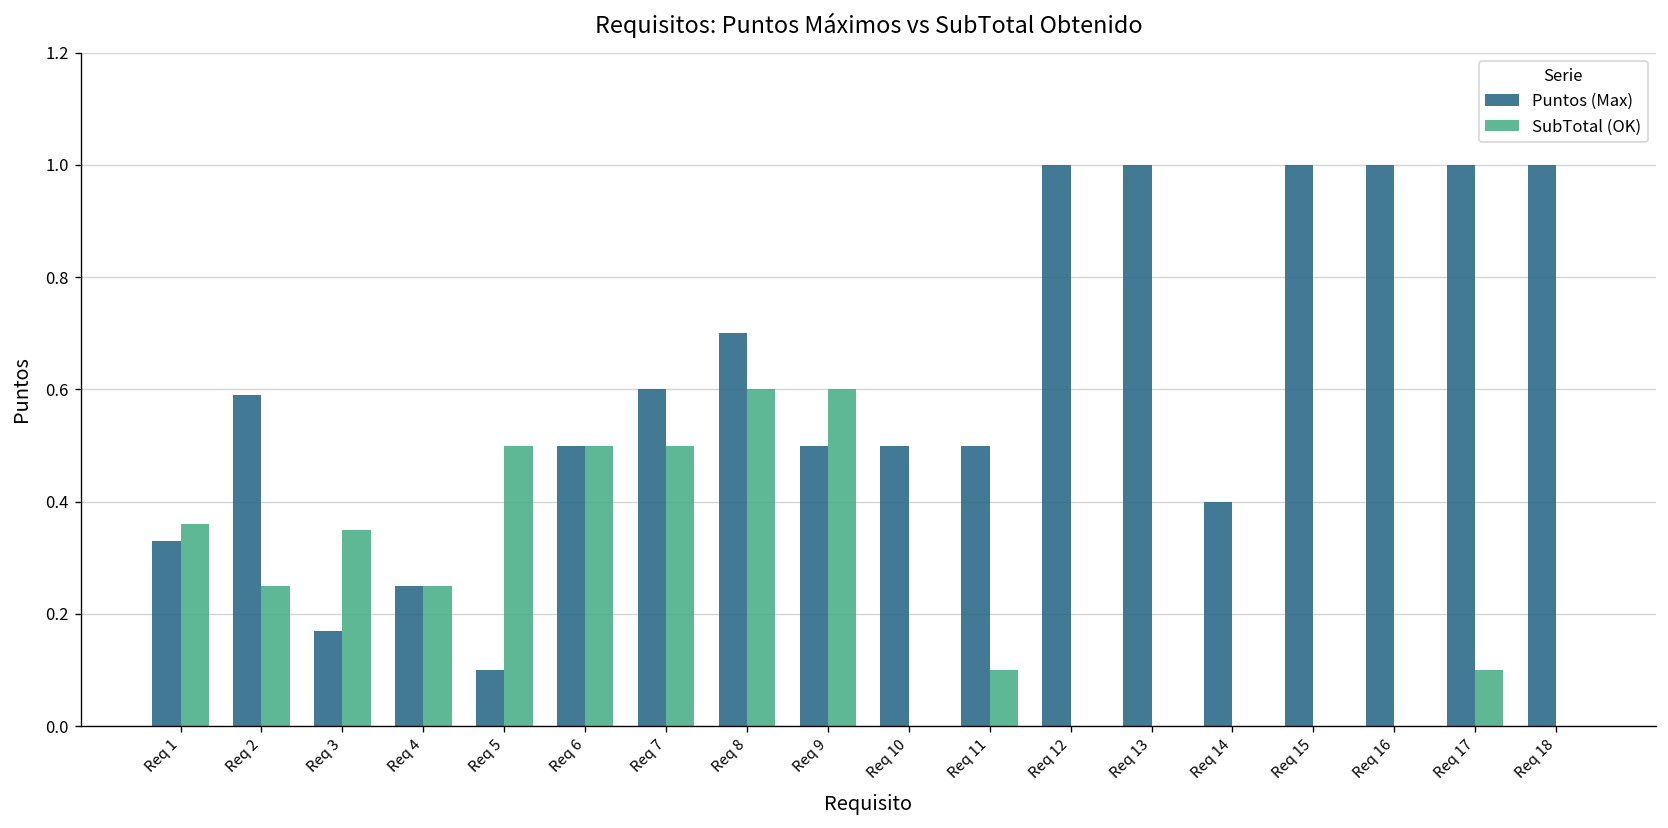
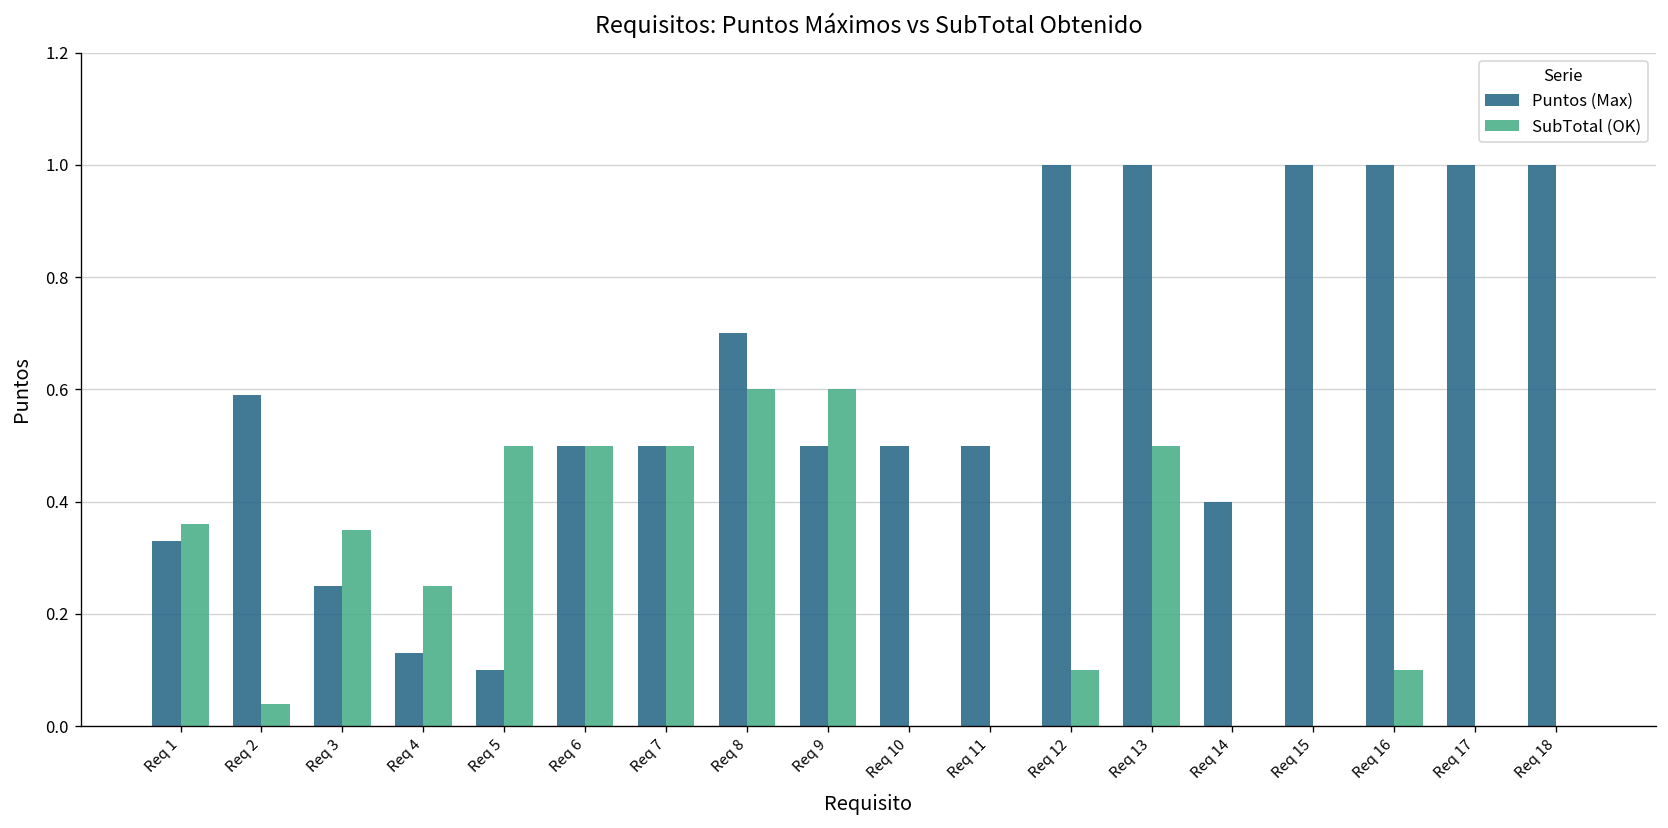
  {
    "Puntos (Max)": {
      "Req 1": 0.33,
      "Req 2": 0.59,
-     "Req 3": 0.17,
-     "Req 4": 0.25,
+     "Req 3": 0.25,
+     "Req 4": 0.13,
      "Req 5": 0.10,
      "Req 6": 0.50,
-     "Req 7": 0.6,
+     "Req 7": 0.5,
      "Req 8": 0.70,
      "Req 9": 0.50,
      "Req 10": 0.50,
      "Req 11": 0.50,
      "Req 12": 1.00,
      "Req 13": 1.00,
      "Req 14": 0.40,
      "Req 15": 1.00,
      "Req 16": 1.00,
      "Req 17": 1.00,
      "Req 18": 1.00
    },
    "SubTotal (OK)": {
      "Req 1": 0.36,
-     "Req 2": 0.25,
+     "Req 2": 0.04,
      "Req 3": 0.35,
      "Req 4": 0.25,
      "Req 5": 0.50,
      "Req 6": 0.50,
      "Req 7": 0.50,
      "Req 8": 0.60,
      "Req 9": 0.60,
      "Req 10": 0.00,
-     "Req 11": 0.1,
-     "Req 12": 0.0,
-     "Req 13": 0.0,
+     "Req 11": 0.0,
+     "Req 12": 0.1,
+     "Req 13": 0.5,
      "Req 14": 0.00,
      "Req 15": 0.00,
-     "Req 16": 0.0,
-     "Req 17": 0.1,
+     "Req 16": 0.1,
+     "Req 17": 0.0,
      "Req 18": 0.00
    }
  }
